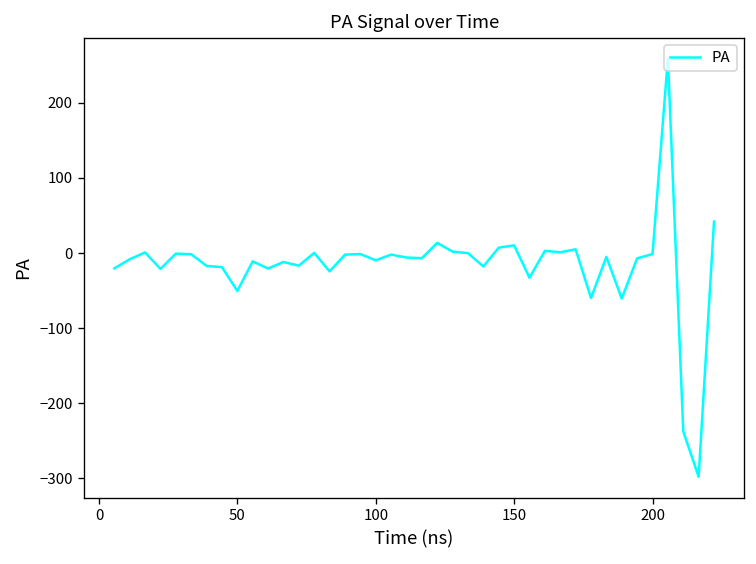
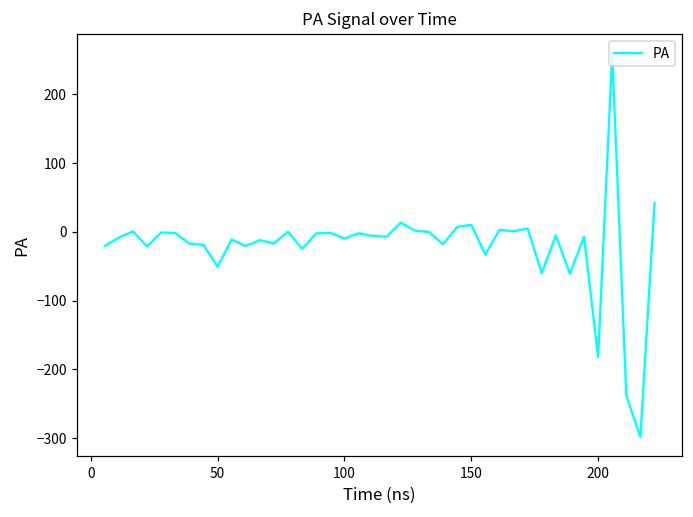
  {
    "50": -50,
    "100": -10,
    "150": 10,
-   "200": 0
+   "200": -180
  }
